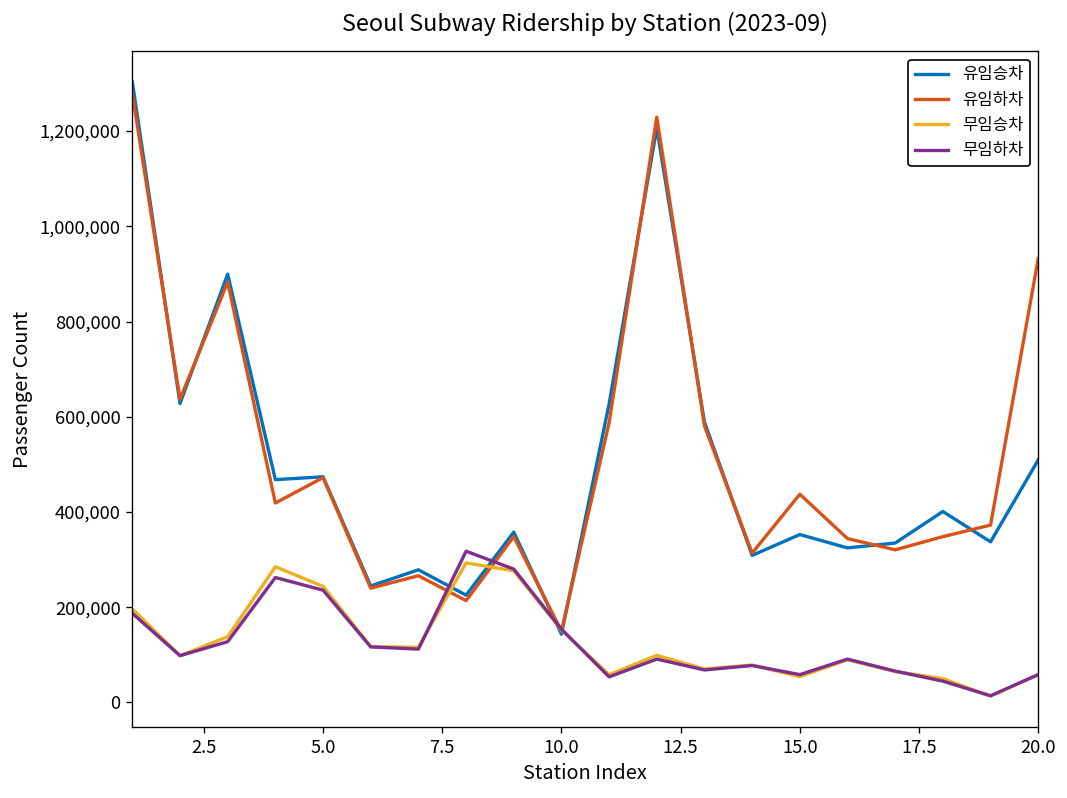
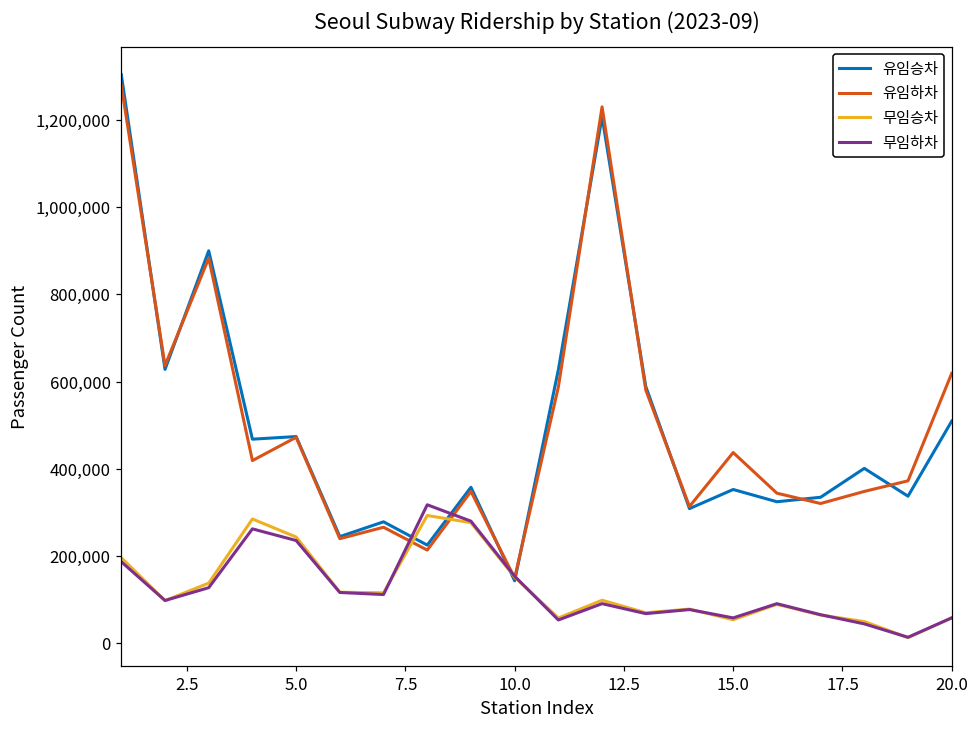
  {
    "유임승차": {
      "10.0": "140,000",
      "15.0": "350,000",
      "20.0": "510,000"
    },
    "유임하차": {
      "15.0": "440,000",
-     "20.0": "930,000"
+     "20.0": "620,000"
    },
    "무임승차": {
      "5.0": "240,000"
    },
    "무임하차": {
      "5.0": "240,000"
    }
  }
